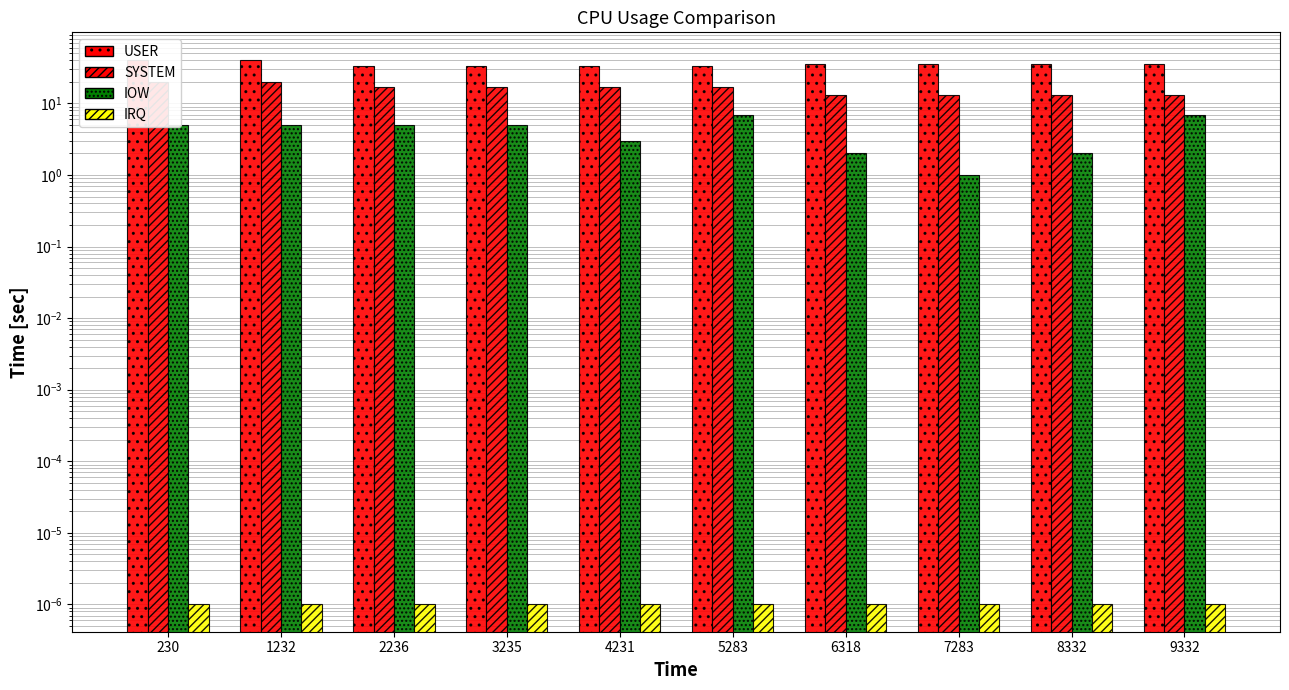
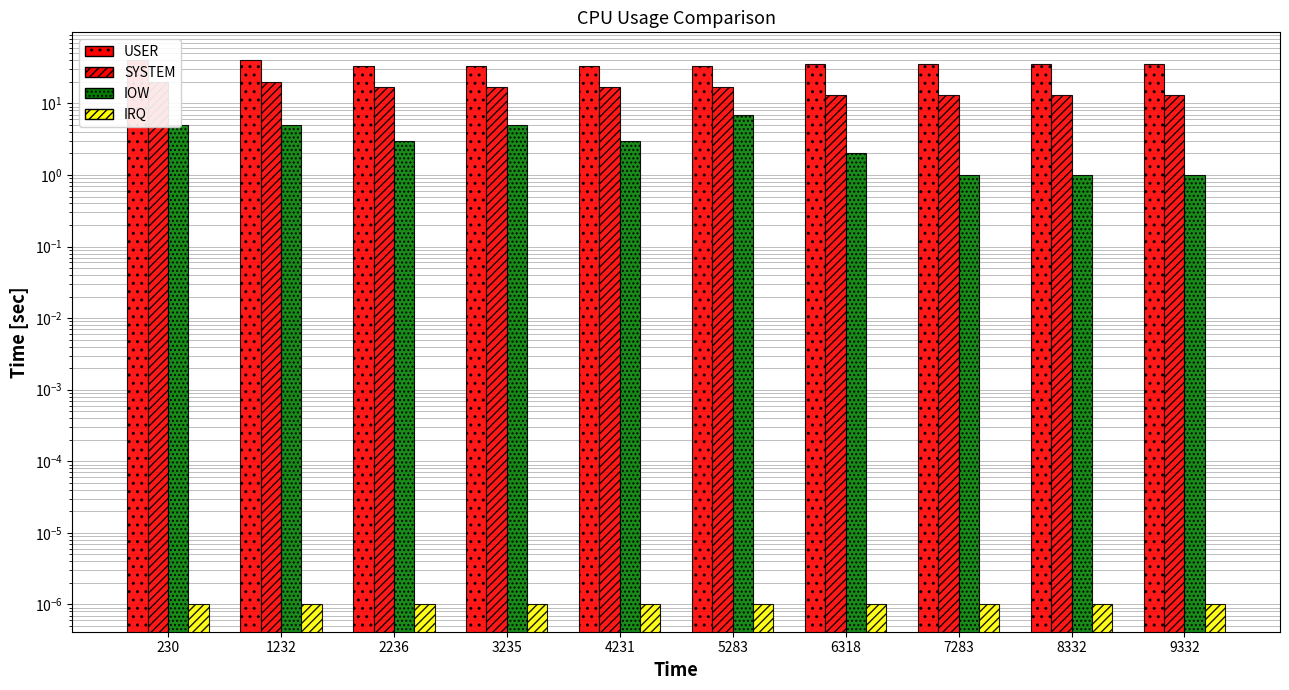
  {
    "IOW": {
      "1232": 5,
-     "2236": 5,
+     "2236": 3,
      "3235": 5,
      "4231": 3,
      "5283": 7,
      "6318": 2,
      "7283": 1,
-     "8332": 2,
-     "9332": 7
+     "8332": 1,
+     "9332": 1
    },
    "IRQ": {
      "230": 0.0000010,
      "1232": 0.0000010,
      "2236": 0.0000010,
      "3235": 0.0000010,
      "4231": 0.0000010,
      "5283": 0.0000010,
      "6318": 0.0000010,
      "7283": 0.0000010,
      "8332": 0.0000010,
      "9332": 0.0000010
    }
  }
